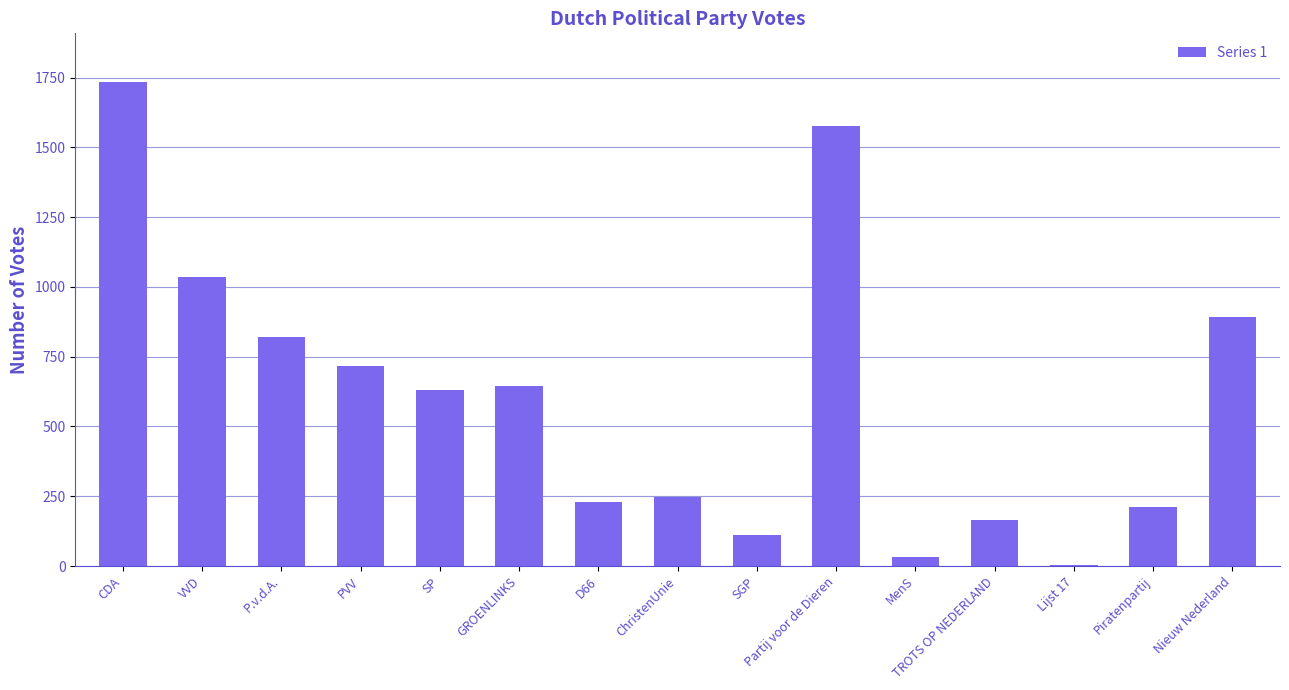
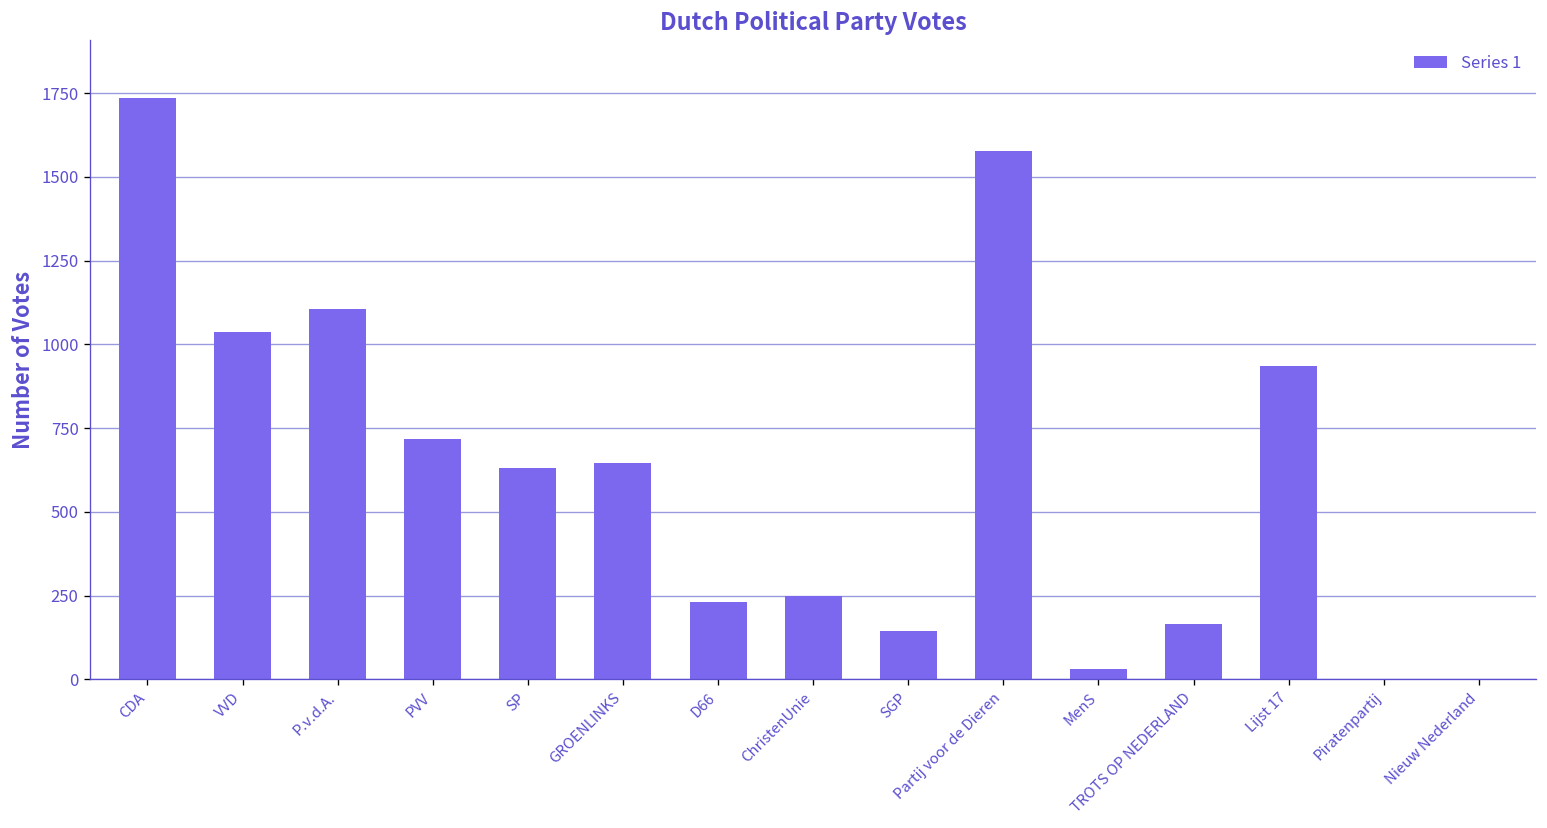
  {
    "CDA": 1740,
    "VVD": 1040,
-   "P.v.d.A.": 820,
+   "P.v.d.A.": 1110,
    "PVV": 720,
    "SP": 630,
    "GROENLINKS": 650,
    "D66": 230,
    "ChristenUnie": 250,
-   "SGP": 110,
+   "SGP": 140,
    "Partij voor de Dieren": 1580,
    "MenS": 30,
    "TROTS OP NEDERLAND": 170,
-   "Lijst 17": 0,
-   "Piratenpartij": 210,
-   "Nieuw Nederland": 890
+   "Lijst 17": 930,
+   "Piratenpartij": 0,
+   "Nieuw Nederland": 0
  }
